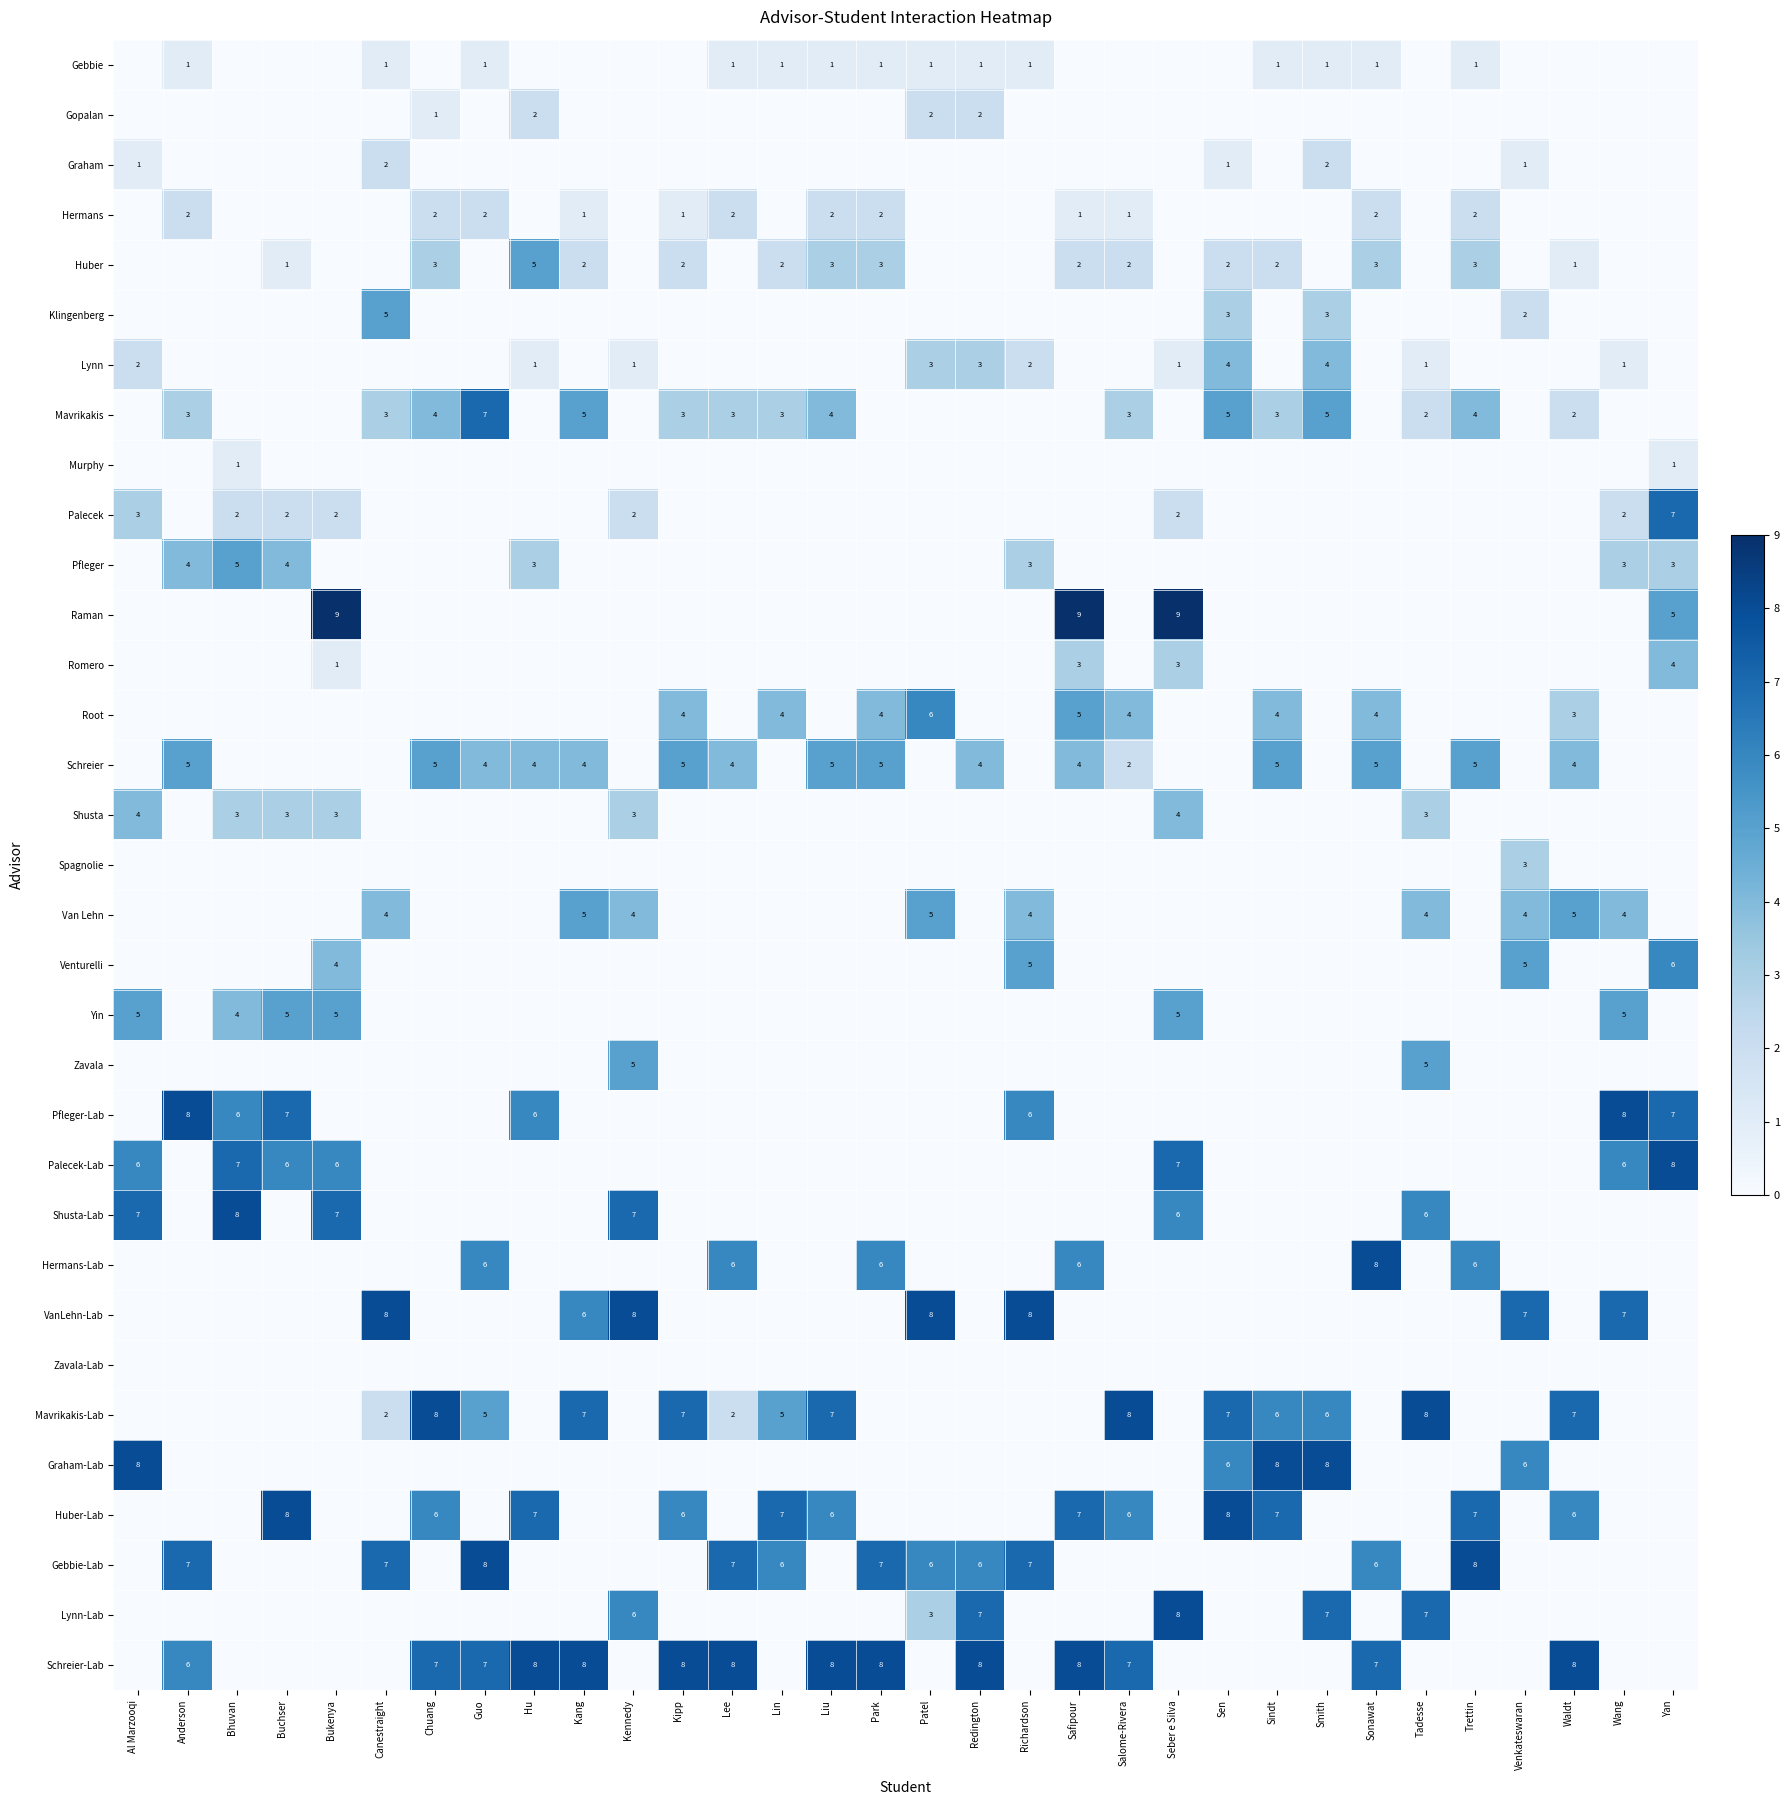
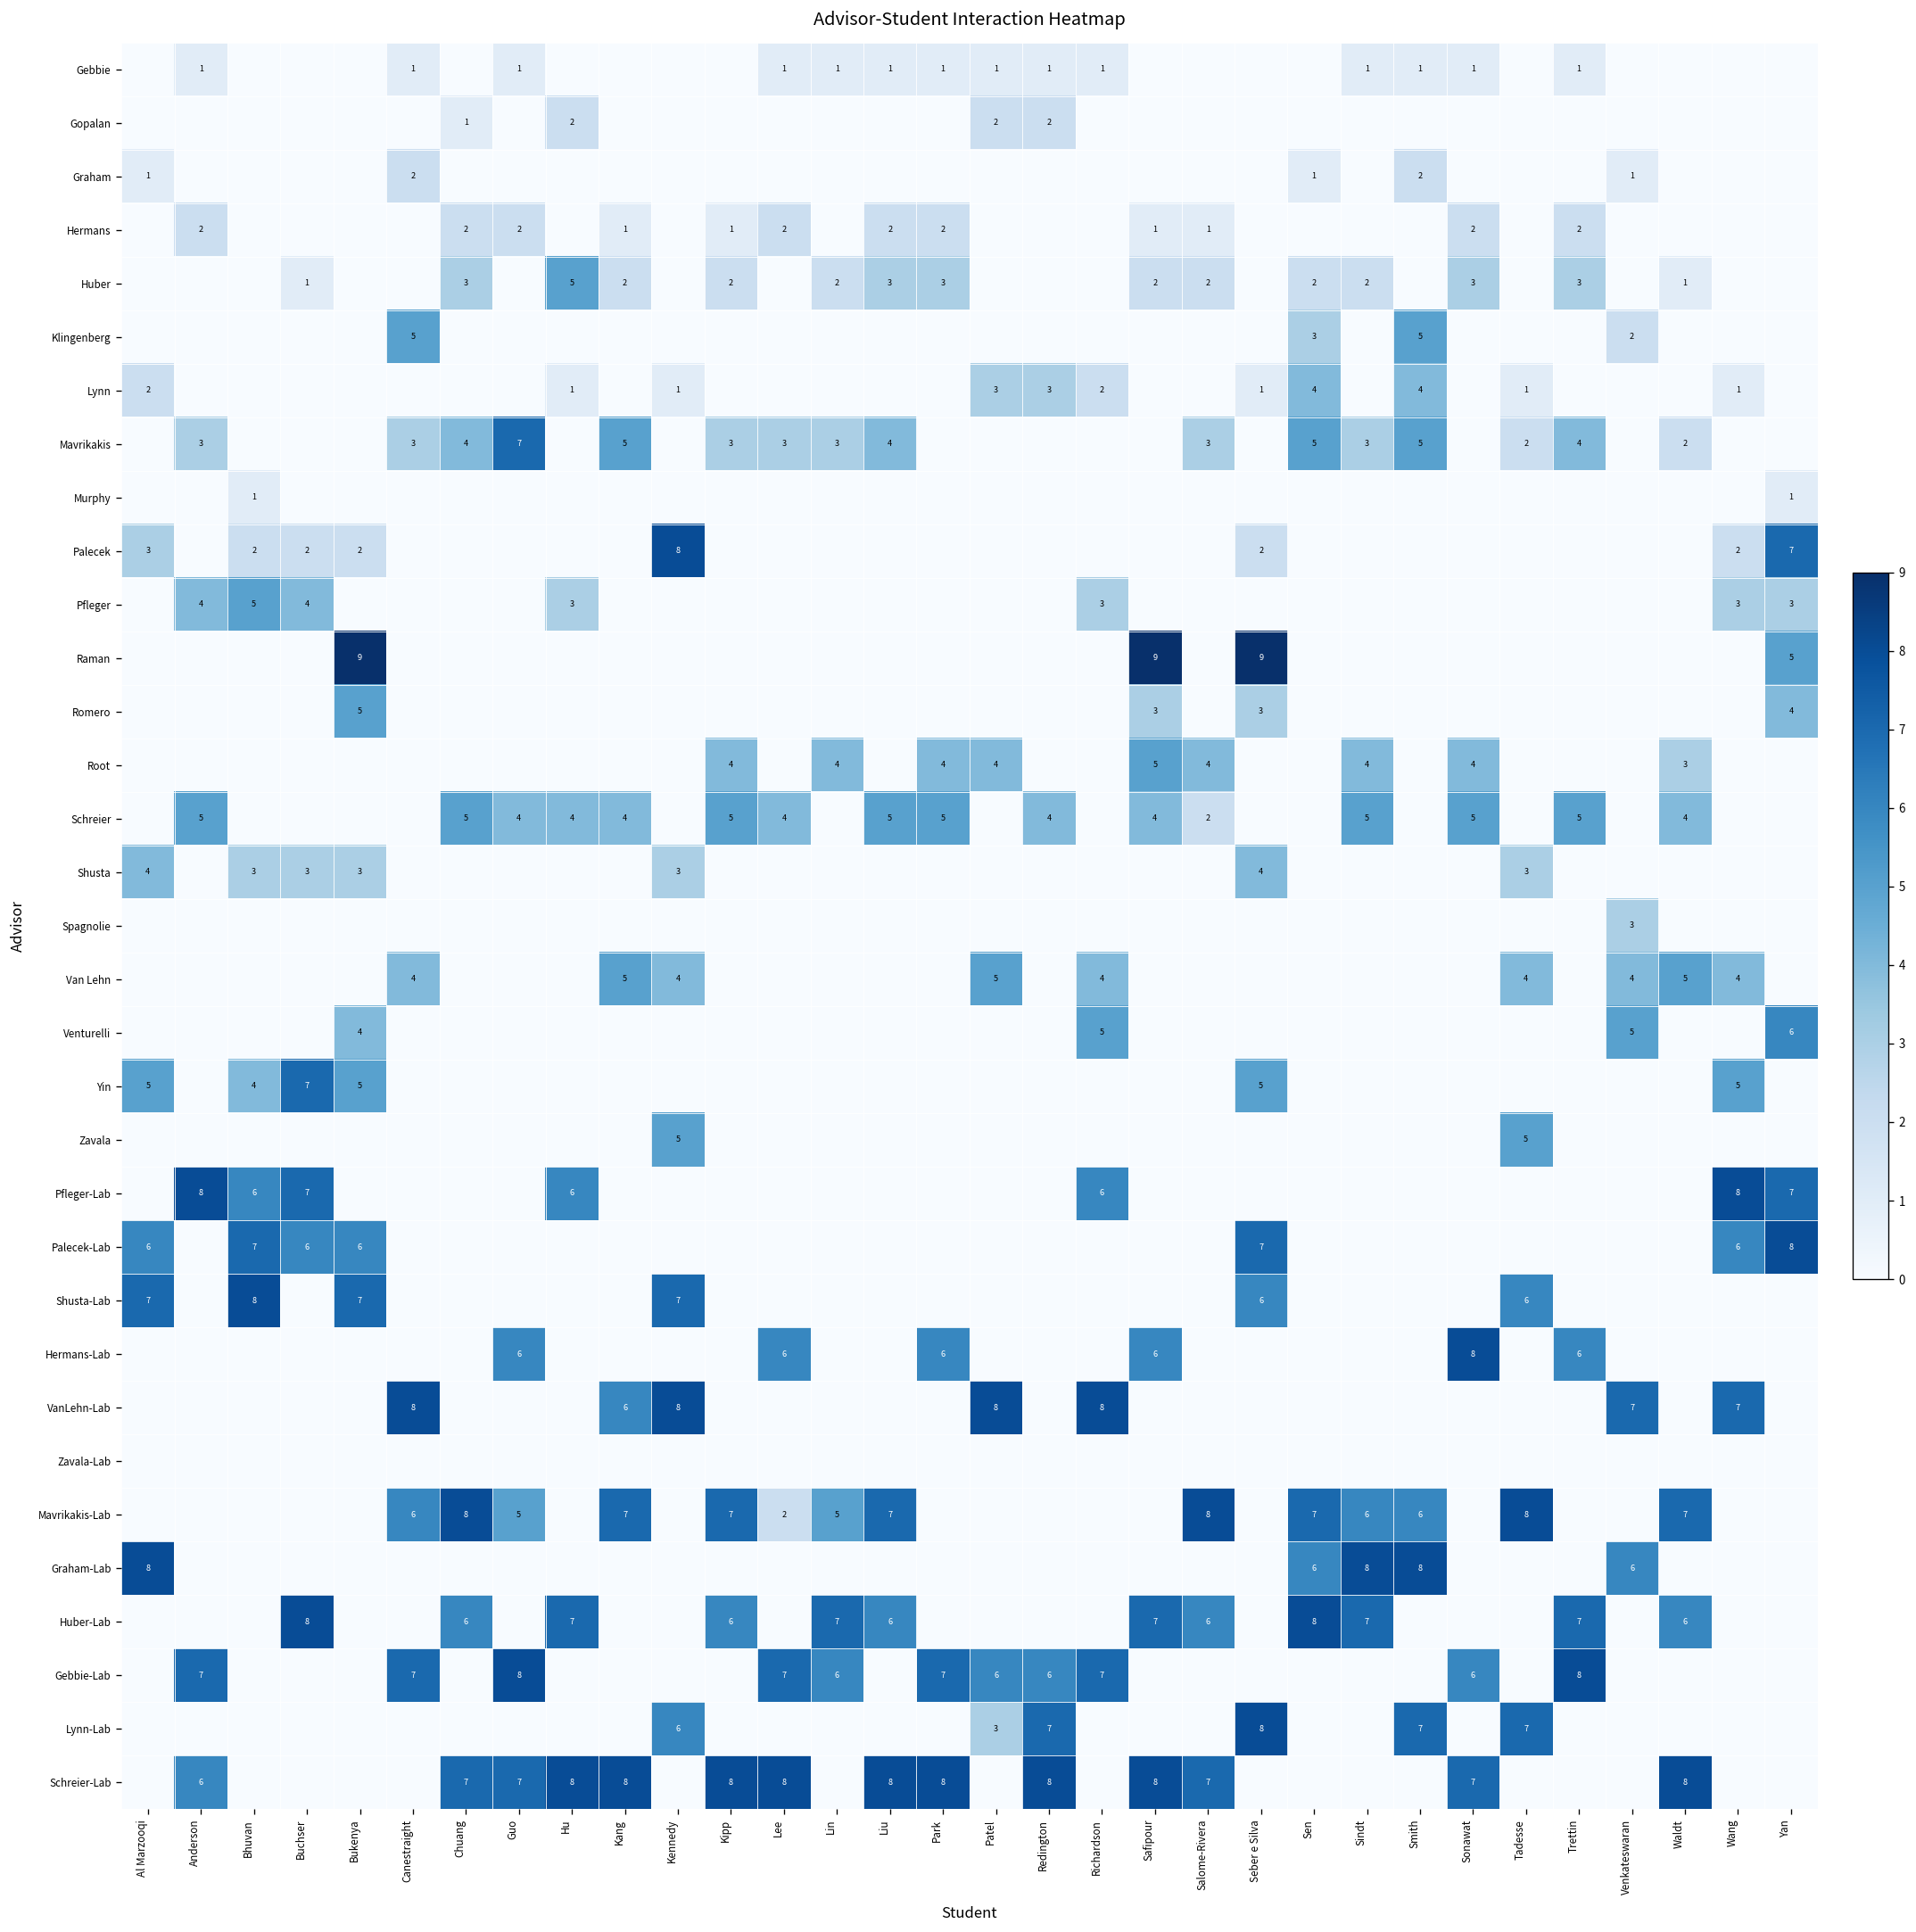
  {
    "Klingenberg": {
      "Canestraight": 5,
      "Sen": 3,
-     "Smith": 3,
+     "Smith": 5,
      "Venkateswaran": 2
    },
    "Palecek": {
      "Al Marzooqi": 3,
      "Bhuvan": 2,
      "Buchser": 2,
      "Bukenya": 2,
-     "Kennedy": 2,
+     "Kennedy": 8,
      "Seber e Silva": 2,
      "Wang": 2,
      "Yan": 7
    },
    "Romero": {
-     "Bukenya": 1,
+     "Bukenya": 5,
      "Safipour": 3,
      "Seber e Silva": 3,
      "Yan": 4
    },
    "Root": {
      "Kipp": 4,
      "Lin": 4,
      "Park": 4,
-     "Patel": 6,
+     "Patel": 4,
      "Safipour": 5,
      "Salome-Rivera": 4,
      "Sindt": 4,
      "Sonawat": 4,
      "Waldt": 3
    },
    "Yin": {
      "Al Marzooqi": 5,
      "Bhuvan": 4,
-     "Buchser": 5,
+     "Buchser": 7,
      "Bukenya": 5,
      "Seber e Silva": 5,
      "Wang": 5
    },
    "Mavrikakis-Lab": {
-     "Canestraight": 2,
+     "Canestraight": 6,
      "Chuang": 8,
      "Guo": 5,
      "Kang": 7,
      "Kipp": 7,
      "Lee": 2,
      "Lin": 5,
      "Liu": 7,
      "Salome-Rivera": 8,
      "Sen": 7,
      "Sindt": 6,
      "Smith": 6,
      "Tadesse": 8,
      "Waldt": 7
    }
  }
